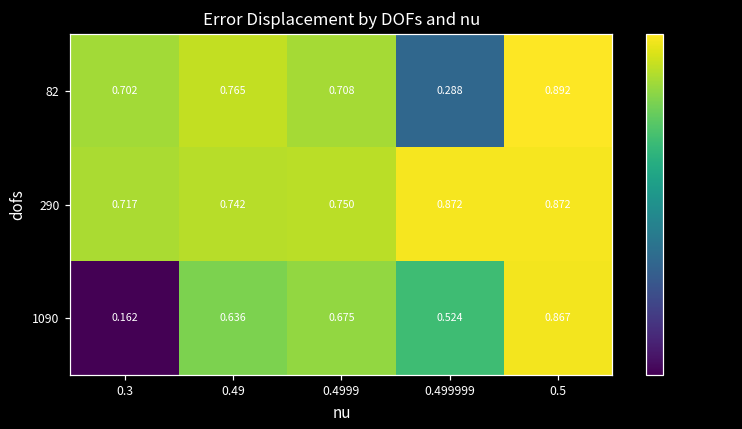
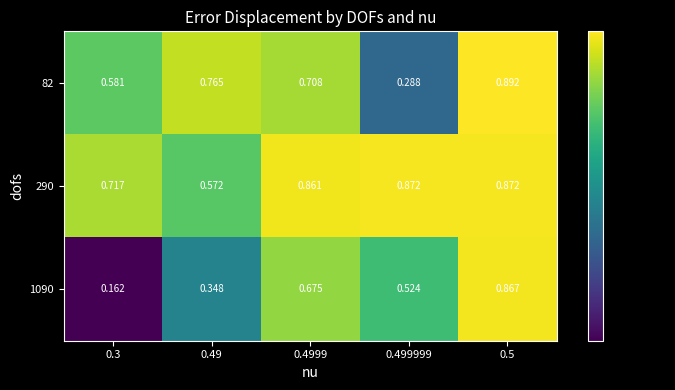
  {
    "82": {
-     "0.3": 0.702,
+     "0.3": 0.581,
      "0.49": 0.765,
      "0.4999": 0.708,
      "0.499999": 0.288,
      "0.5": 0.892
    },
    "290": {
      "0.3": 0.717,
-     "0.49": 0.742,
-     "0.4999": 0.750,
+     "0.49": 0.572,
+     "0.4999": 0.861,
      "0.499999": 0.872,
      "0.5": 0.872
    },
    "1090": {
      "0.3": 0.162,
-     "0.49": 0.636,
+     "0.49": 0.348,
      "0.4999": 0.675,
      "0.499999": 0.524,
      "0.5": 0.867
    }
  }
